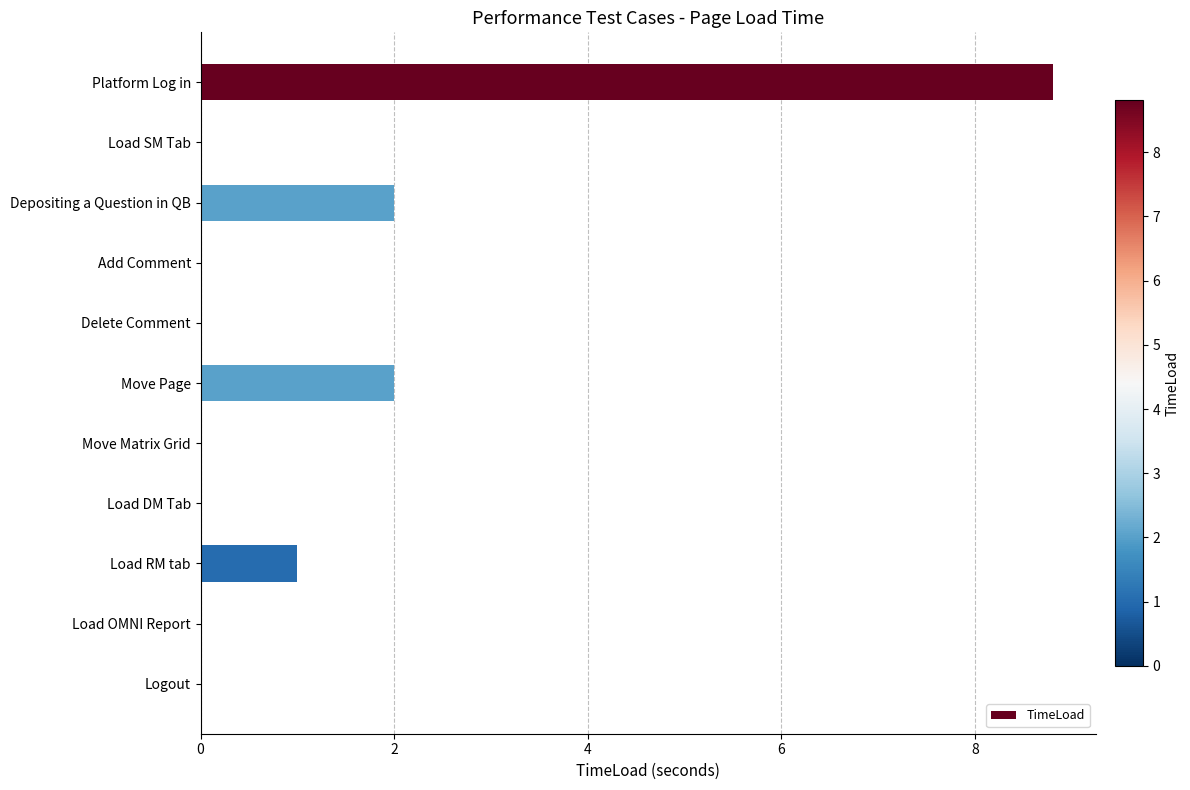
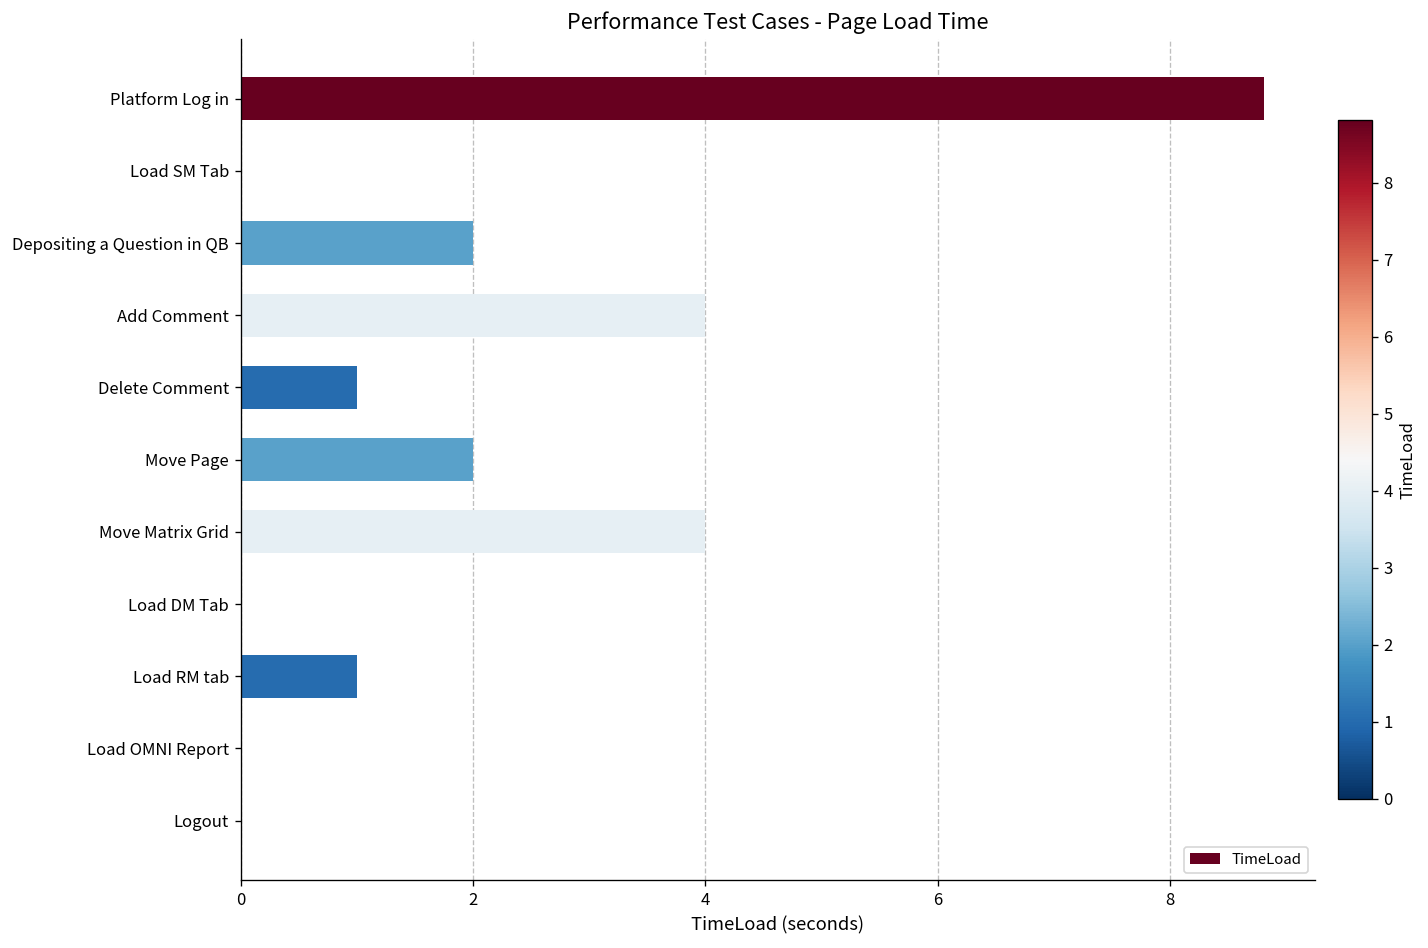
  {
    "Platform Log in": 8.8,
    "Load SM Tab": 0,
    "Depositing a Question in QB": 2,
-   "Add Comment": 0,
-   "Delete Comment": 0,
+   "Add Comment": 4,
+   "Delete Comment": 1,
    "Move Page": 2,
-   "Move Matrix Grid": 0,
+   "Move Matrix Grid": 4,
    "Load DM Tab": 0,
    "Load RM tab": 1,
    "Load OMNI Report": 0,
    "Logout": 0
  }
